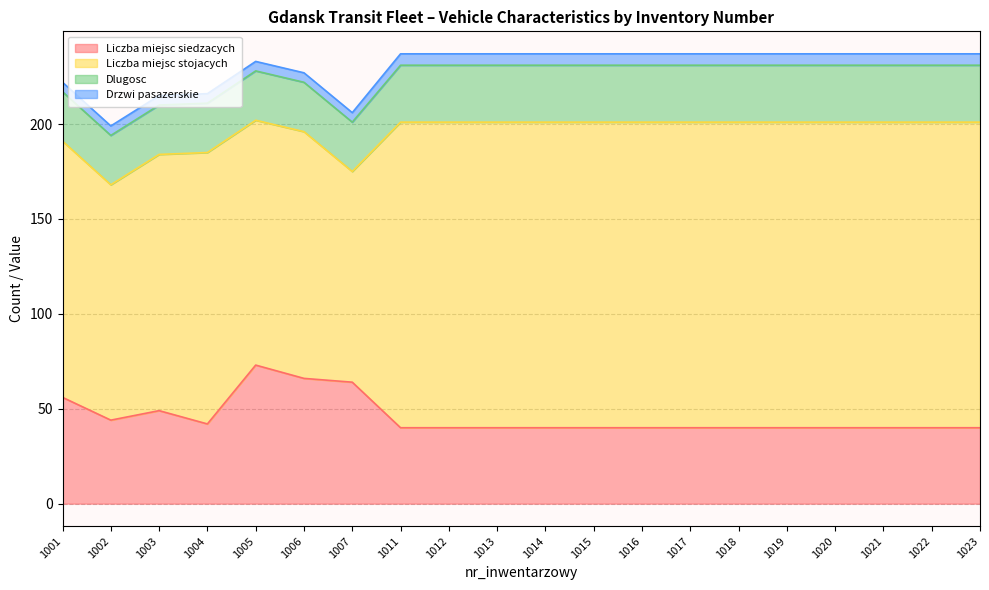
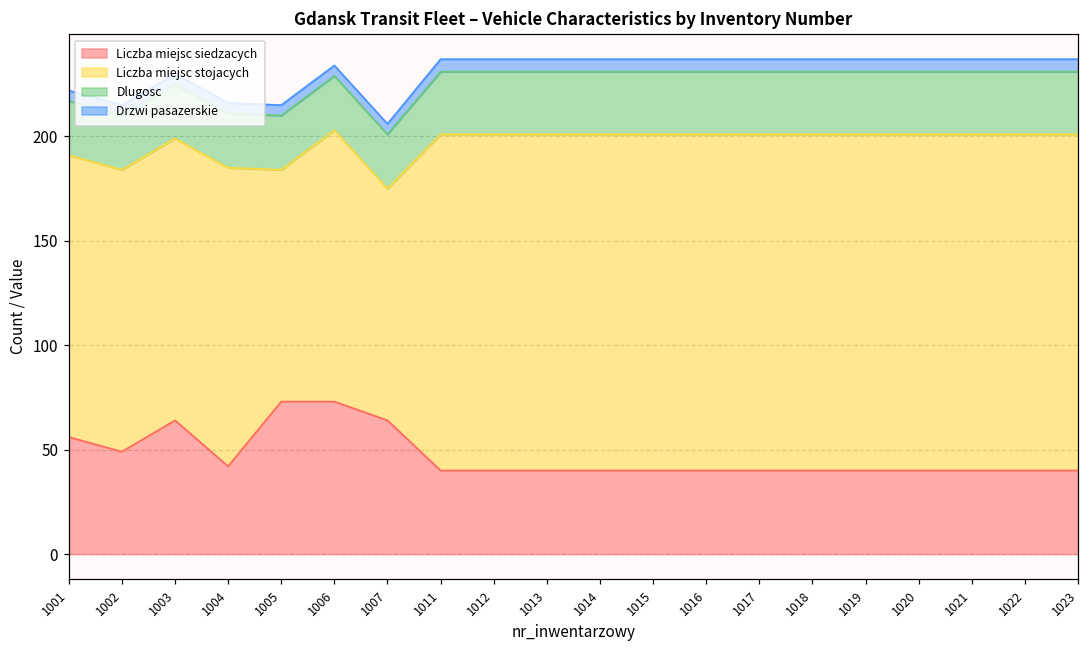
  {
    "Liczba miejsc siedzacych": {
      "1001": 56,
-     "1002": 44,
-     "1003": 49,
+     "1002": 49,
+     "1003": 64,
      "1004": 42,
      "1005": 73,
-     "1006": 66,
+     "1006": 73,
      "1007": 64,
      "1011": 40,
      "1012": 40,
      "1013": 40,
      "1014": 40,
      "1015": 40,
      "1016": 40,
      "1017": 40,
      "1018": 40,
      "1019": 40,
      "1020": 40,
      "1021": 40,
      "1022": 40,
      "1023": 40
    },
    "Liczba miejsc stojacych": {
      "1001": 135,
-     "1002": 124,
+     "1002": 135,
      "1003": 135,
      "1004": 143,
-     "1005": 129,
+     "1005": 111,
      "1006": 130,
      "1007": 111,
      "1011": 161,
      "1012": 161,
      "1013": 161,
      "1014": 161,
      "1015": 161,
      "1016": 161,
      "1017": 161,
      "1018": 161,
      "1019": 161,
      "1020": 161,
      "1021": 161,
      "1022": 161,
      "1023": 161
    },
    "Dlugosc": {
      "1001": 26,
      "1005": 26,
      "1006": 26,
      "1007": 26,
      "1011": 30,
      "1012": 30,
      "1013": 30,
      "1014": 30,
      "1015": 30,
      "1016": 30,
      "1017": 30,
      "1018": 30,
      "1019": 30,
      "1020": 30,
      "1021": 30,
      "1022": 30,
      "1023": 30
    },
    "Drzwi pasazerskie": {
      "1001": 5,
      "1005": 5,
      "1006": 5,
      "1007": 5,
      "1011": 6,
      "1012": 6,
      "1013": 6,
      "1014": 6,
      "1015": 6,
      "1016": 6,
      "1017": 6,
      "1018": 6,
      "1019": 6,
      "1020": 6,
      "1021": 6,
      "1022": 6,
      "1023": 6
    }
  }
